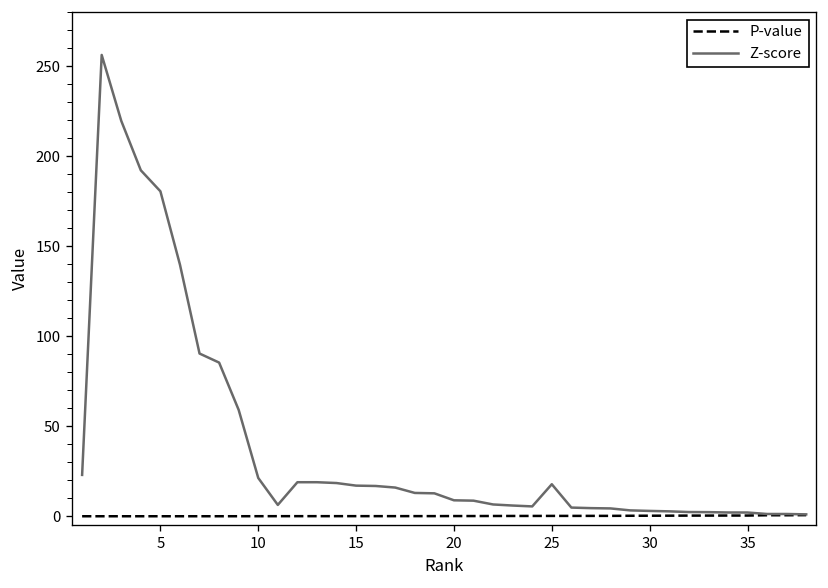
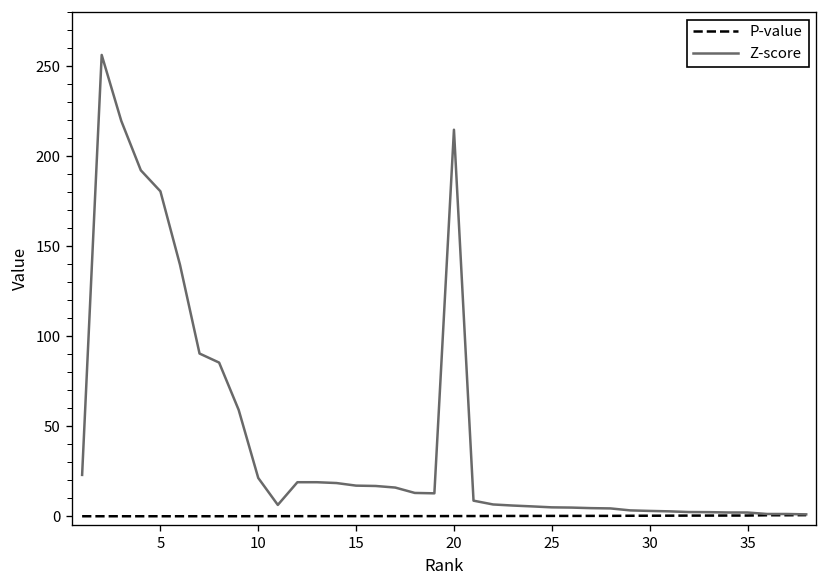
  {
    "P-value": {
      "5": 0,
      "10": 0,
      "15": 0,
      "20": 0,
      "25": 0,
      "30": 0
    },
    "Z-score": {
      "5": 180,
      "10": 21,
      "15": 17,
-     "20": 9,
-     "25": 18,
+     "20": 215,
+     "25": 5,
      "30": 3
    }
  }
